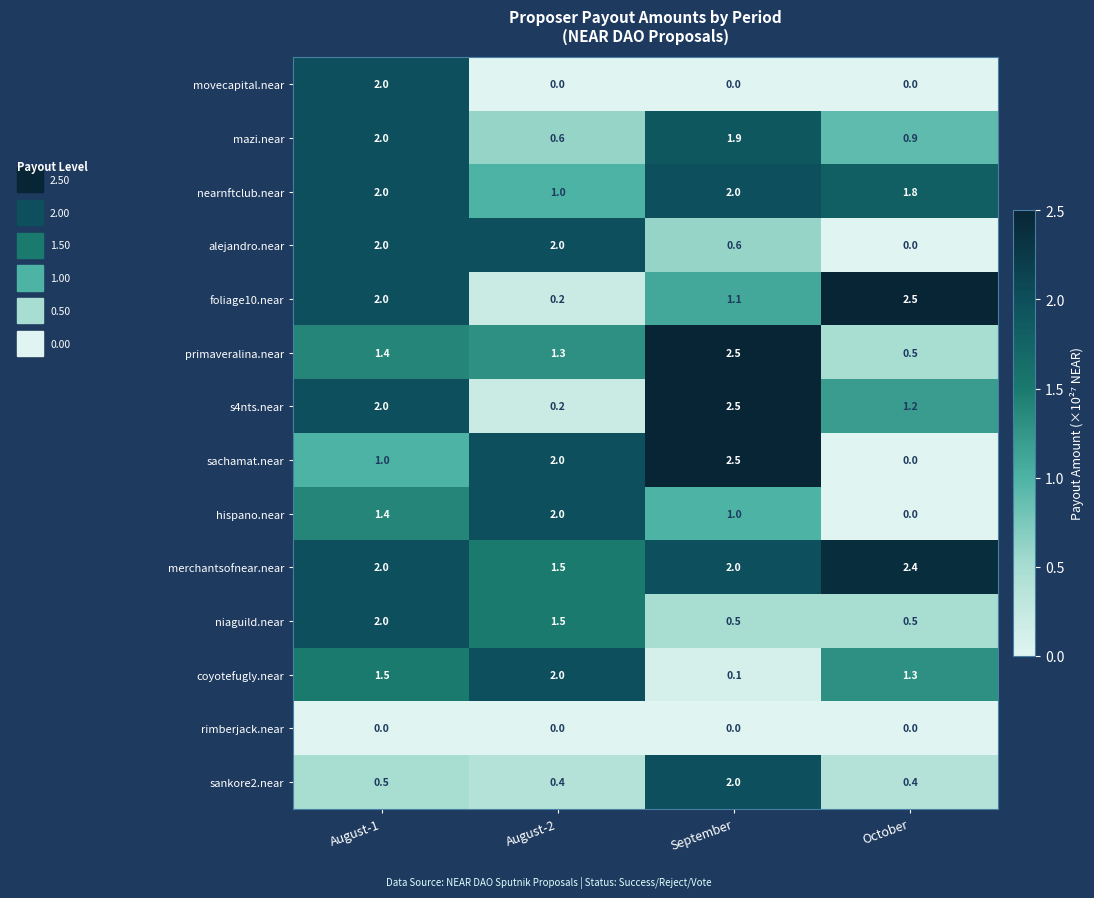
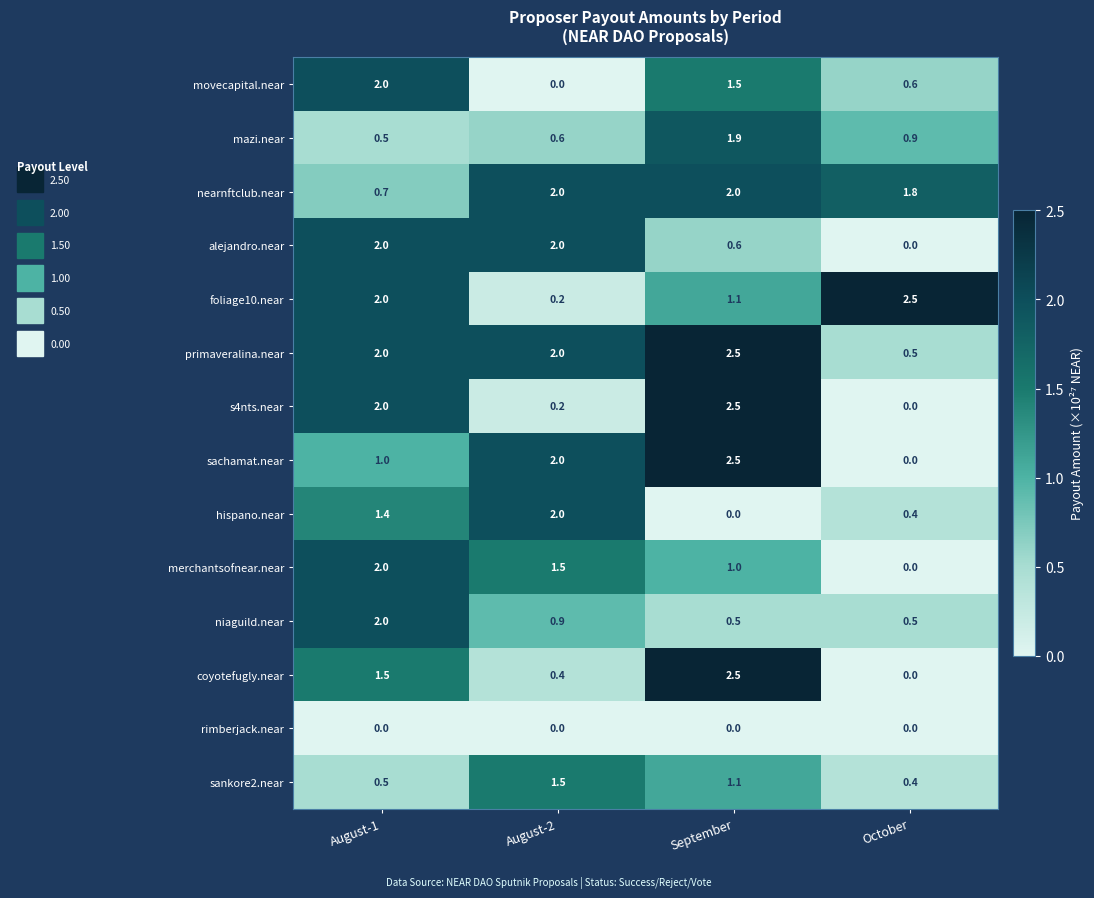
  {
    "movecapital.near": {
      "August-1": 2.0,
      "August-2": 0.0,
-     "September": 0.0,
-     "October": 0.0
+     "September": 1.5,
+     "October": 0.6
    },
    "mazi.near": {
-     "August-1": 2.0,
+     "August-1": 0.5,
      "August-2": 0.6,
      "September": 1.9,
      "October": 0.9
    },
    "nearnftclub.near": {
-     "August-1": 2.0,
-     "August-2": 1.0,
+     "August-1": 0.7,
+     "August-2": 2.0,
      "September": 2.0,
      "October": 1.8
    },
    "alejandro.near": {
      "August-1": 2.0,
      "August-2": 2.0,
      "September": 0.6,
      "October": 0.0
    },
    "foliage10.near": {
      "August-1": 2.0,
      "August-2": 0.2,
      "September": 1.1,
      "October": 2.5
    },
    "primaveralina.near": {
-     "August-1": 1.4,
-     "August-2": 1.3,
+     "August-1": 2.0,
+     "August-2": 2.0,
      "September": 2.5,
      "October": 0.5
    },
    "s4nts.near": {
      "August-1": 2.0,
      "August-2": 0.2,
      "September": 2.5,
-     "October": 1.2
+     "October": 0.0
    },
    "sachamat.near": {
      "August-1": 1.0,
      "August-2": 2.0,
      "September": 2.5,
      "October": 0.0
    },
    "hispano.near": {
      "August-1": 1.4,
      "August-2": 2.0,
-     "September": 1.0,
-     "October": 0.0
+     "September": 0.0,
+     "October": 0.4
    },
    "merchantsofnear.near": {
      "August-1": 2.0,
      "August-2": 1.5,
-     "September": 2.0,
-     "October": 2.4
+     "September": 1.0,
+     "October": 0.0
    },
    "niaguild.near": {
      "August-1": 2.0,
-     "August-2": 1.5,
+     "August-2": 0.9,
      "September": 0.5,
      "October": 0.5
    },
    "coyotefugly.near": {
      "August-1": 1.5,
-     "August-2": 2.0,
-     "September": 0.1,
-     "October": 1.3
+     "August-2": 0.4,
+     "September": 2.5,
+     "October": 0.0
    },
    "rimberjack.near": {
      "August-1": 0.0,
      "August-2": 0.0,
      "September": 0.0,
      "October": 0.0
    },
    "sankore2.near": {
      "August-1": 0.5,
-     "August-2": 0.4,
-     "September": 2.0,
+     "August-2": 1.5,
+     "September": 1.1,
      "October": 0.4
    }
  }
